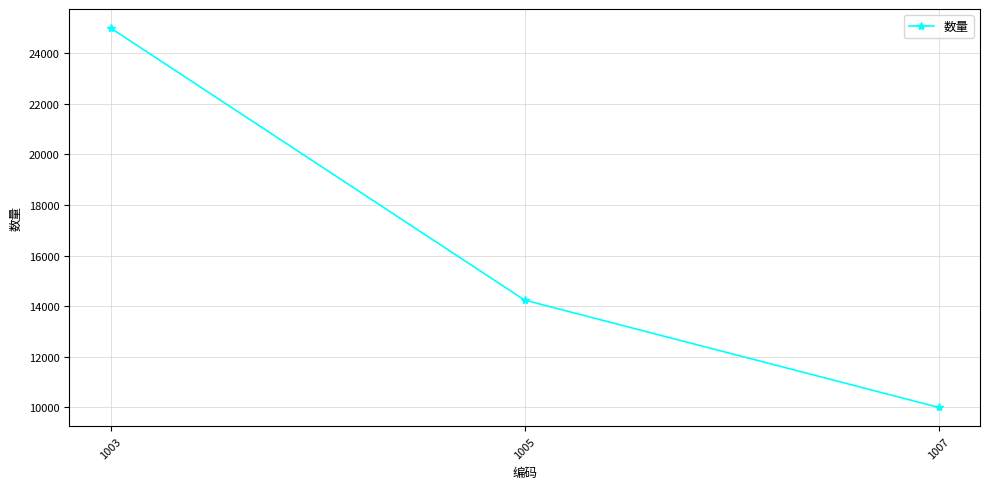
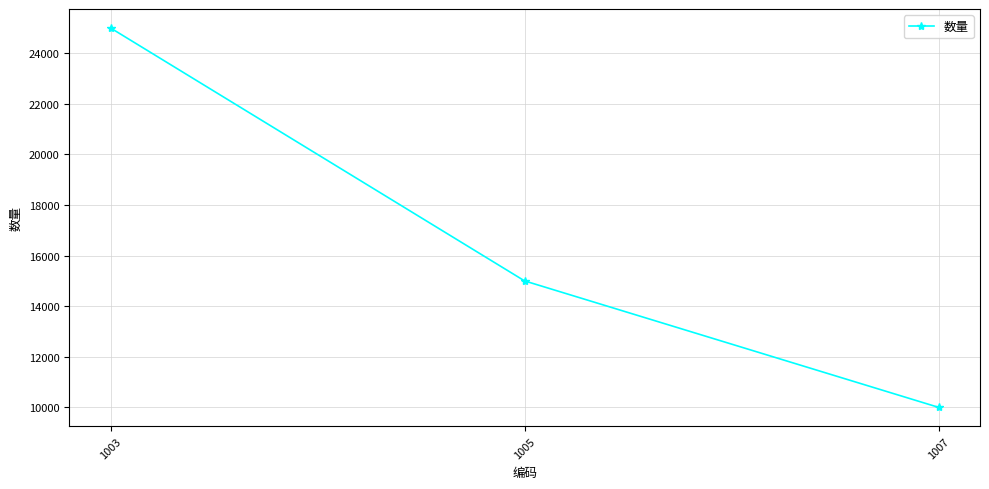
  {
    "1003": 25000,
-   "1005": 14200,
+   "1005": 15000,
    "1007": 10000
  }
